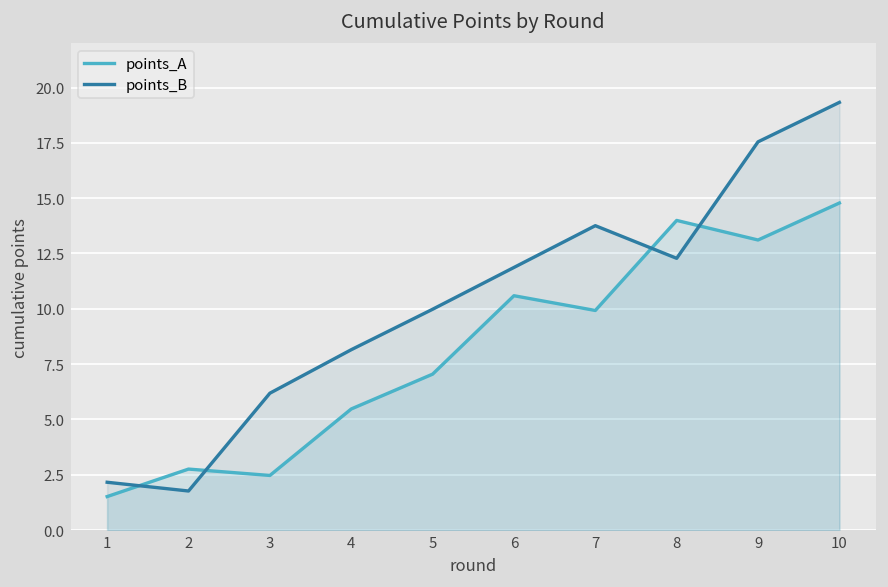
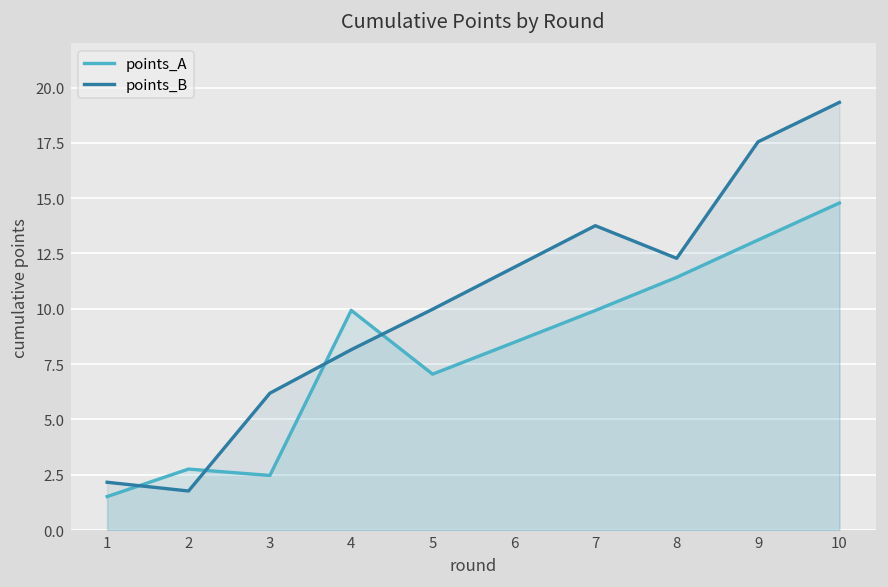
  {
    "points_A": {
      "1": 1.5,
      "2": 2.8,
      "3": 2.5,
-     "4": 5.5,
+     "4": 9.9,
      "5": 7.0,
-     "6": 10.6,
+     "6": 8.5,
      "7": 9.9,
-     "8": 14.0,
+     "8": 11.4,
      "9": 13.1,
      "10": 14.8
    },
    "points_B": {
      "1": 2.2,
      "2": 1.8,
      "3": 6.2,
      "4": 8.2,
      "5": 10.0,
      "6": 11.9,
      "7": 13.8,
      "8": 12.3,
      "9": 17.5,
      "10": 19.3
    }
  }
